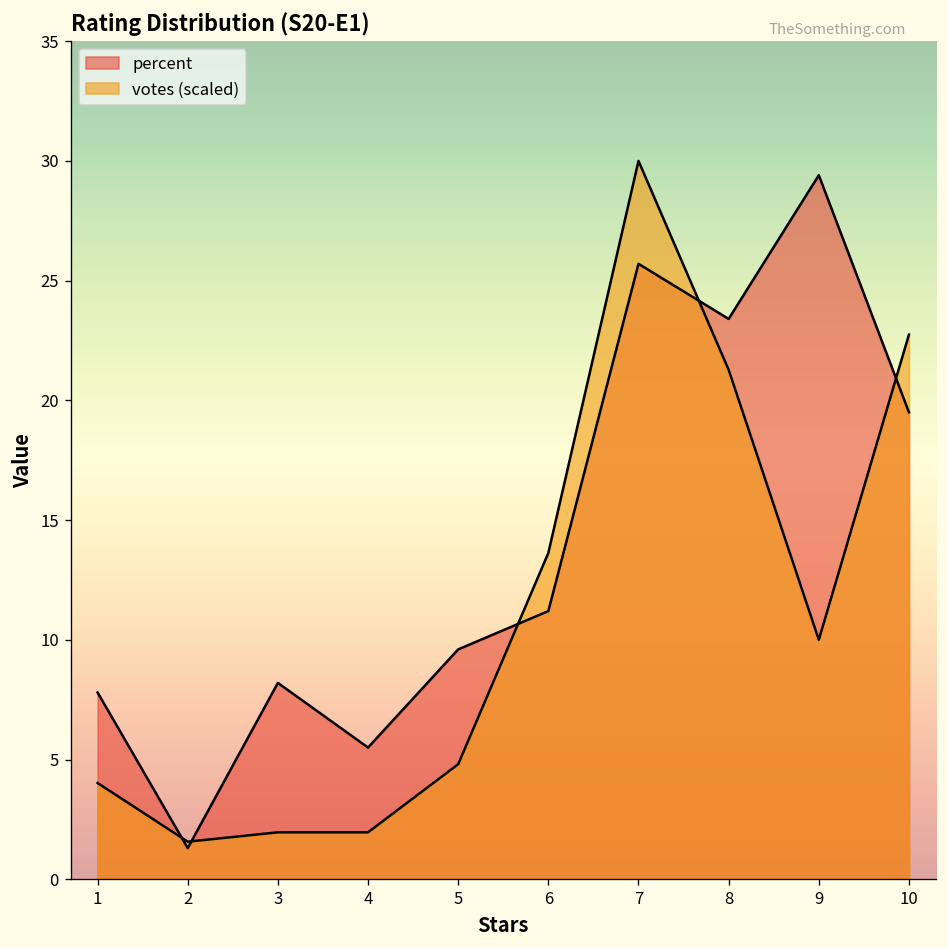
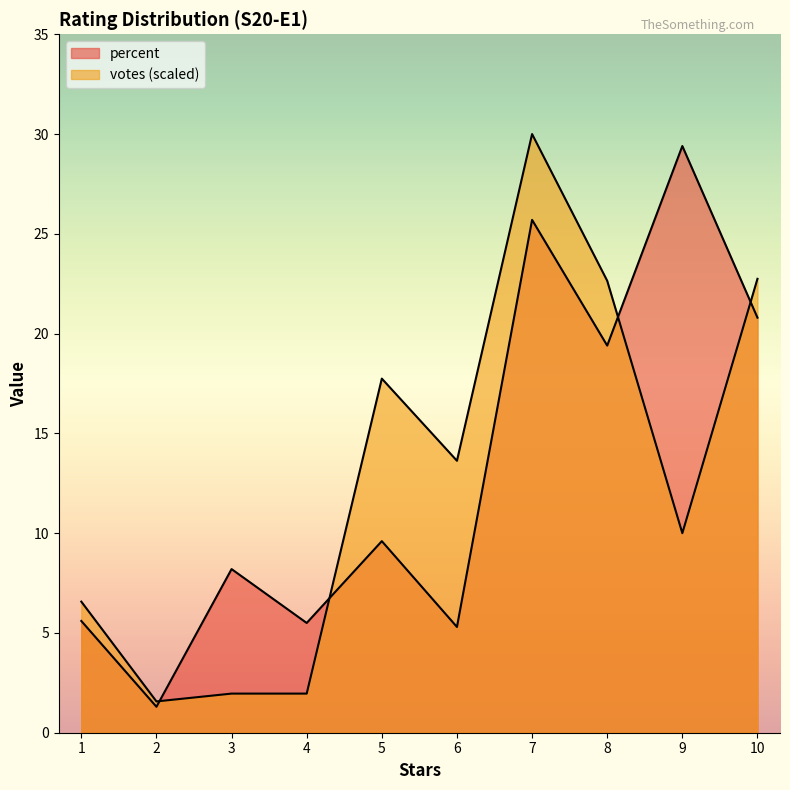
  {
    "percent": {
-     "1": 7.8,
+     "1": 5.6,
      "2": 1.3,
      "3": 8.2,
      "4": 5.5,
      "5": 9.6,
-     "6": 11.2,
+     "6": 5.3,
      "7": 25.7,
-     "8": 23.4,
+     "8": 19.4,
      "9": 29.4,
-     "10": 19.5
+     "10": 20.8
    },
    "votes (scaled)": {
-     "1": 4.0,
+     "1": 6.6,
      "2": 1.6,
      "3": 2.0,
      "4": 2.0,
-     "5": 4.8,
+     "5": 17.7,
      "6": 13.6,
      "7": 30.0,
-     "8": 21.3,
+     "8": 22.6,
      "9": 10.0,
      "10": 22.7
    }
  }
